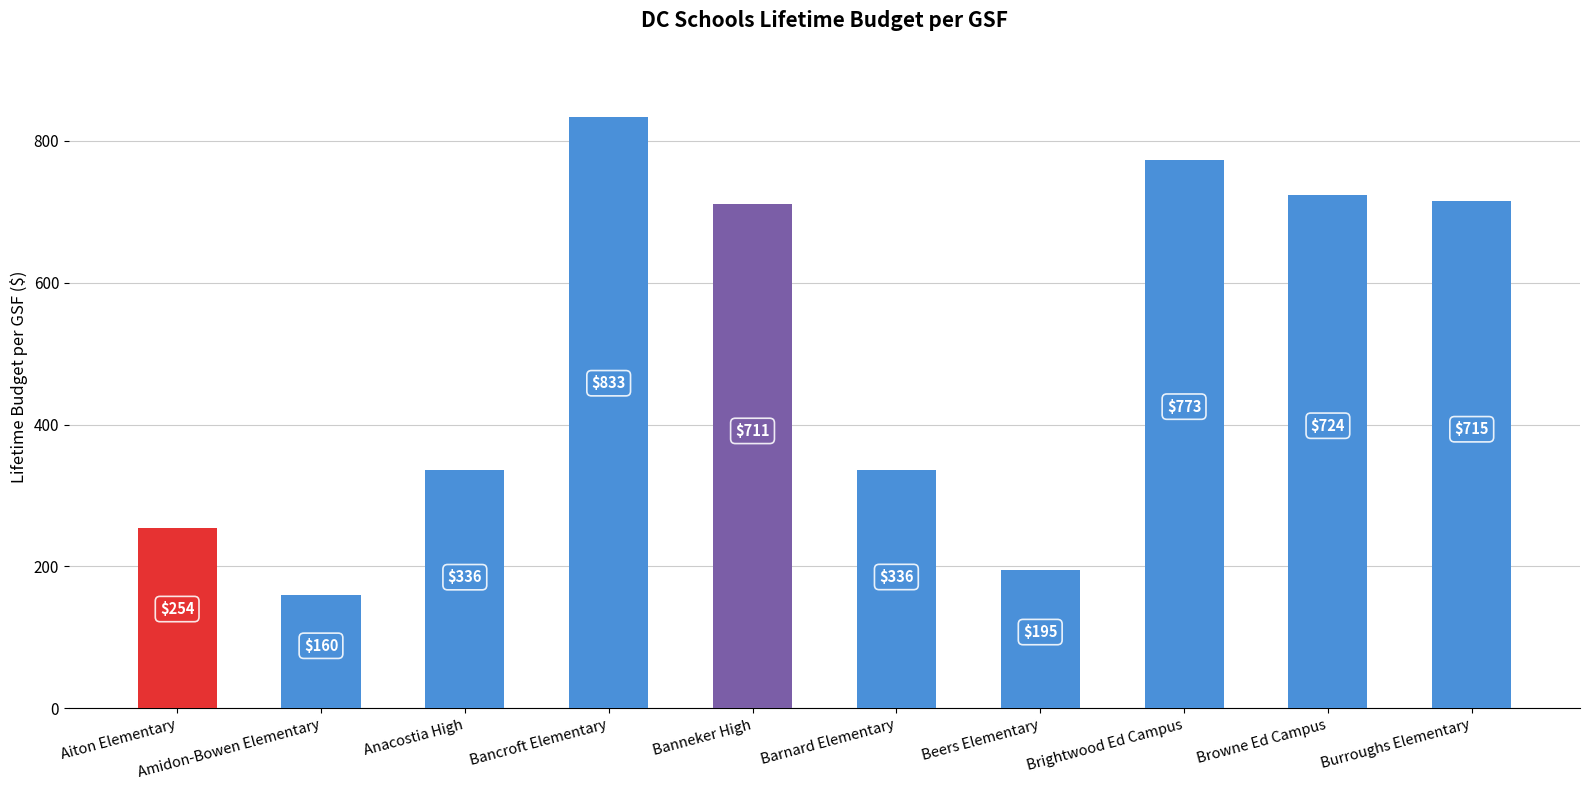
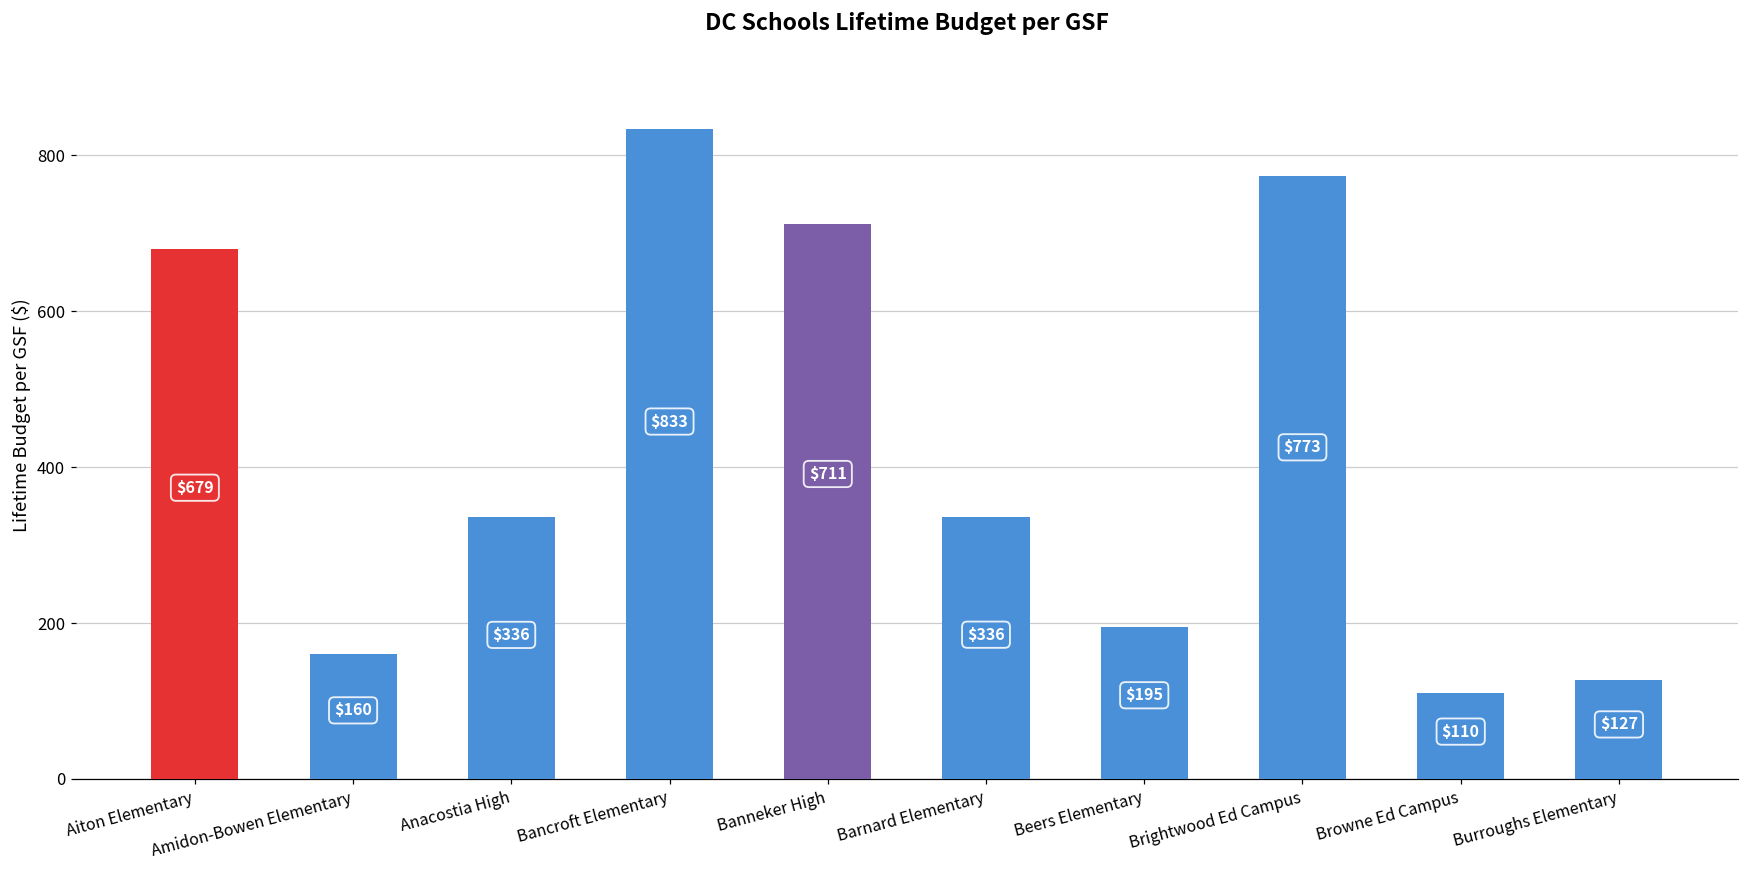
  {
-   "Aiton Elementary": "$254",
-   "Browne Ed Campus": "$724",
-   "Burroughs Elementary": "$715"
+   "Aiton Elementary": "$679",
+   "Browne Ed Campus": "$110",
+   "Burroughs Elementary": "$127"
  }
